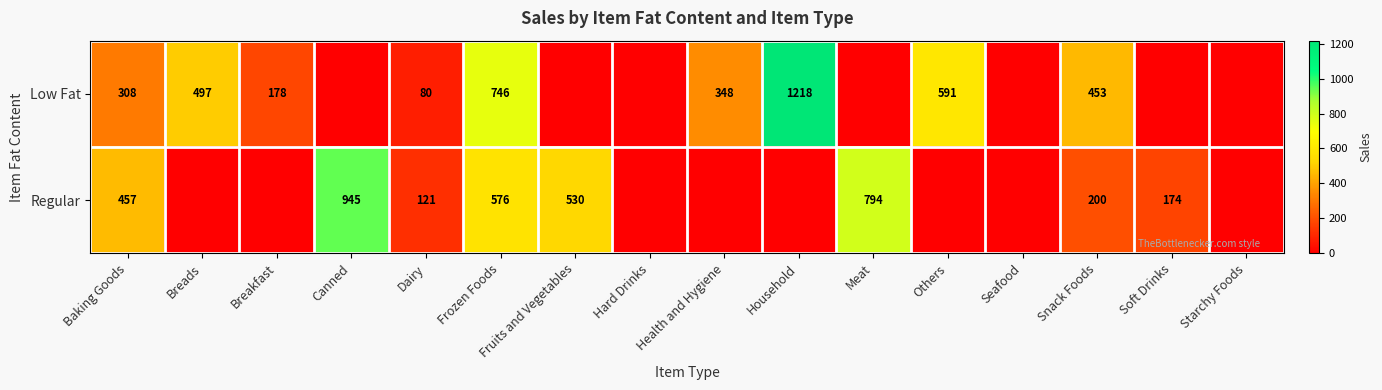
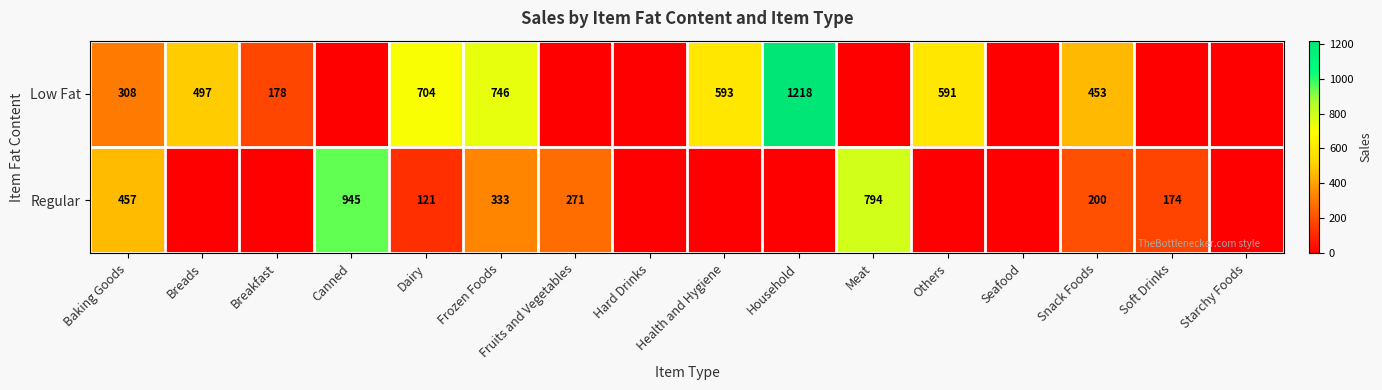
  {
    "Low Fat": {
      "Baking Goods": 308,
      "Breads": 497,
      "Breakfast": 178,
-     "Dairy": 80,
+     "Dairy": 704,
      "Frozen Foods": 746,
-     "Health and Hygiene": 348,
+     "Health and Hygiene": 593,
      "Household": 1218,
      "Others": 591,
      "Snack Foods": 453
    },
    "Regular": {
      "Baking Goods": 457,
      "Canned": 945,
      "Dairy": 121,
-     "Frozen Foods": 576,
-     "Fruits and Vegetables": 530,
+     "Frozen Foods": 333,
+     "Fruits and Vegetables": 271,
      "Meat": 794,
      "Snack Foods": 200
    }
  }
